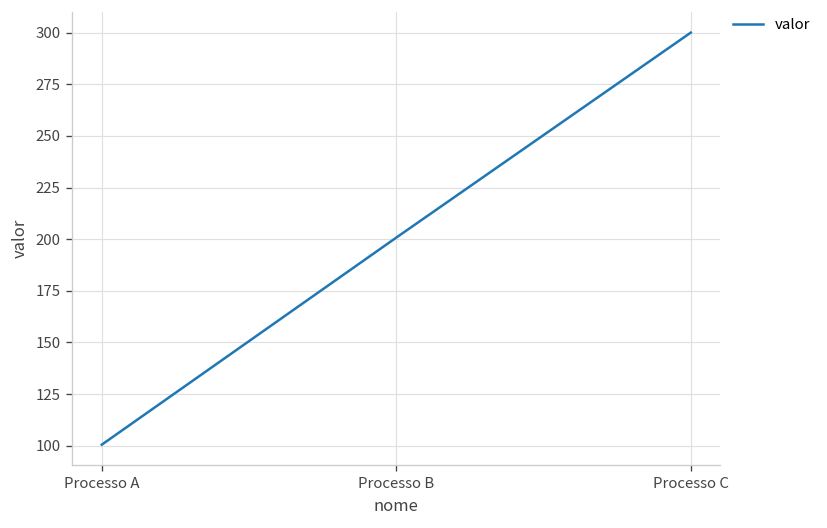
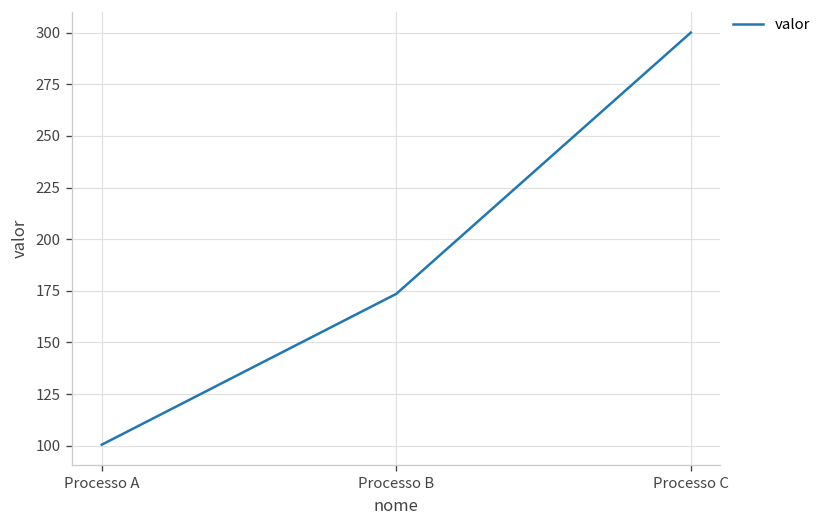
  {
    "Processo A": 101,
-   "Processo B": 201,
+   "Processo B": 174,
    "Processo C": 300
  }
